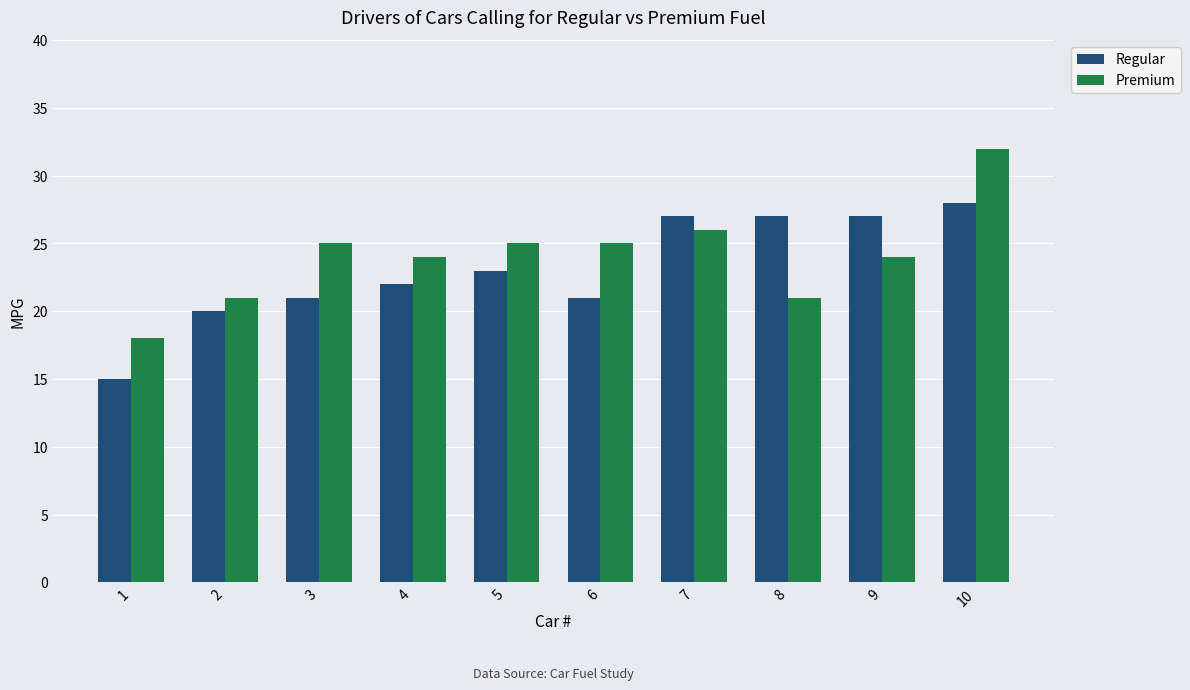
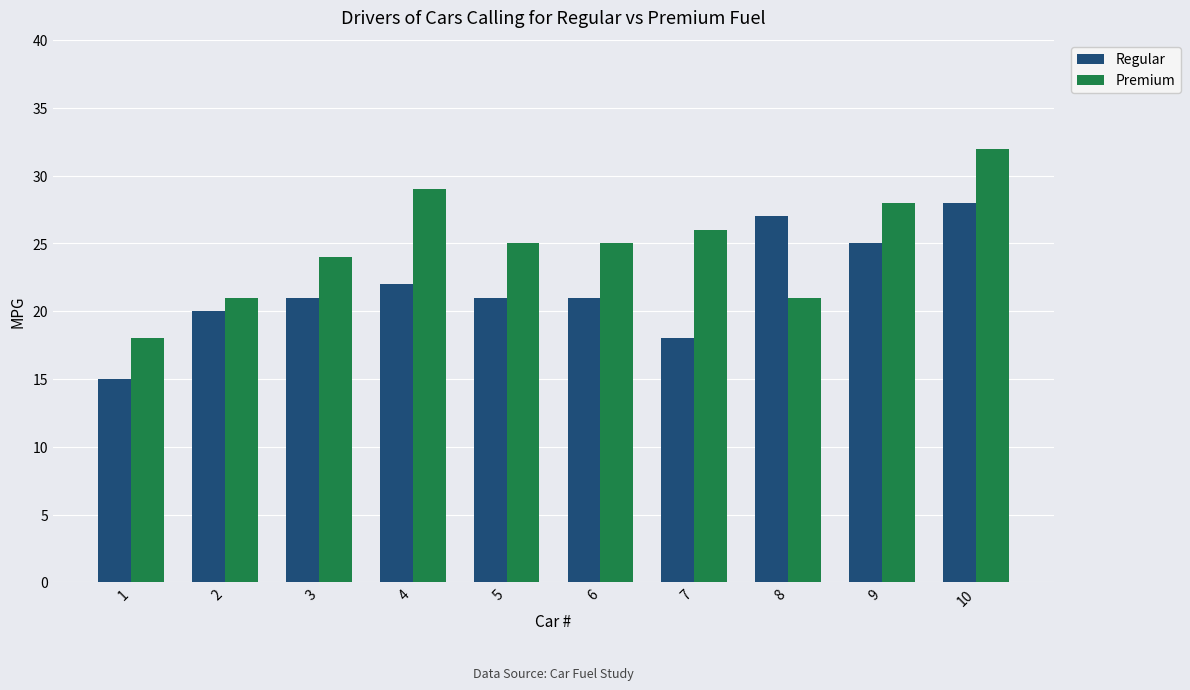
  {
    "Regular": {
      "1": 15,
      "2": 20,
      "3": 21,
      "4": 22,
-     "5": 23,
+     "5": 21,
      "6": 21,
-     "7": 27,
+     "7": 18,
      "8": 27,
-     "9": 27,
+     "9": 25,
      "10": 28
    },
    "Premium": {
      "1": 18,
      "2": 21,
-     "3": 25,
-     "4": 24,
+     "3": 24,
+     "4": 29,
      "5": 25,
      "6": 25,
      "7": 26,
      "8": 21,
-     "9": 24,
+     "9": 28,
      "10": 32
    }
  }
